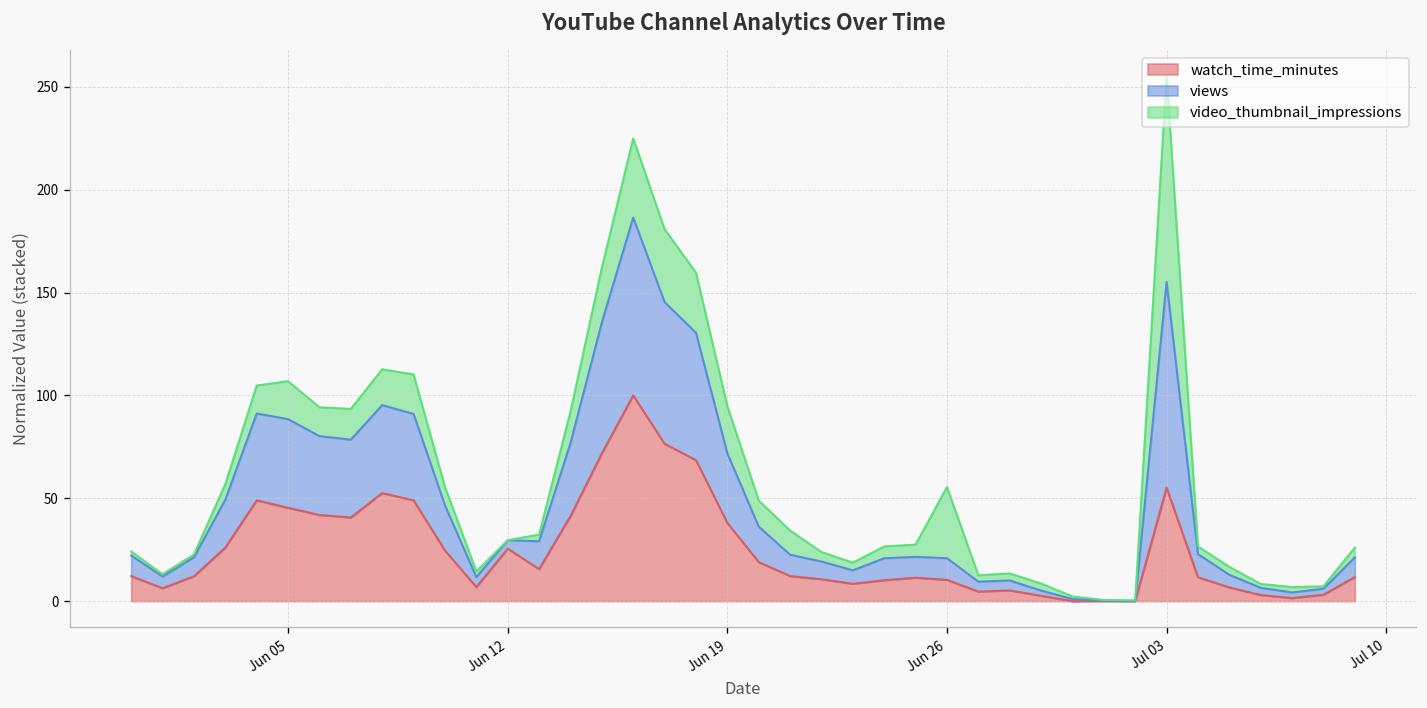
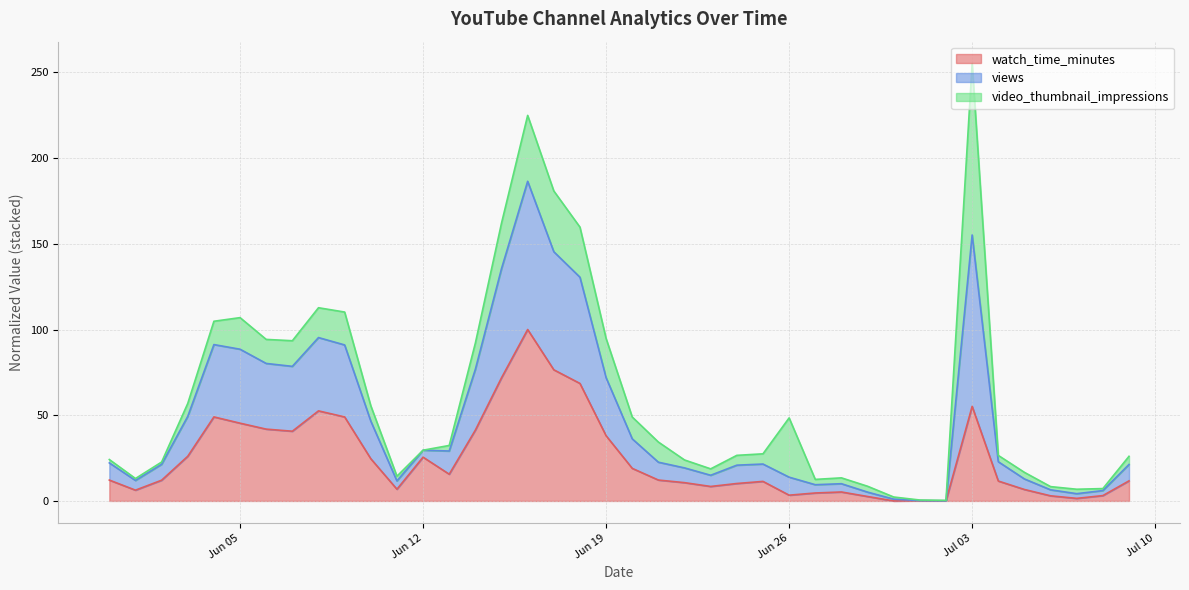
  {
    "watch_time_minutes": {
      "Jun 05": 45,
      "Jun 12": 26,
      "Jun 19": 38,
-     "Jun 26": 10,
+     "Jun 26": 3,
      "Jul 03": 55
    },
    "views": {
      "Jun 05": 43,
      "Jun 19": 34,
      "Jun 26": 11,
      "Jul 03": 100
    },
    "video_thumbnail_impressions": {
      "Jun 05": 18,
      "Jun 19": 23,
      "Jun 26": 35
    }
  }
